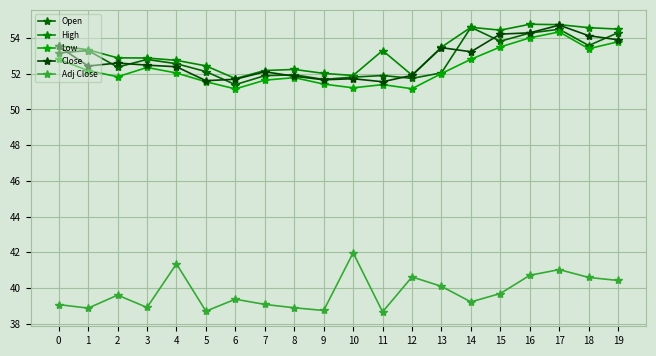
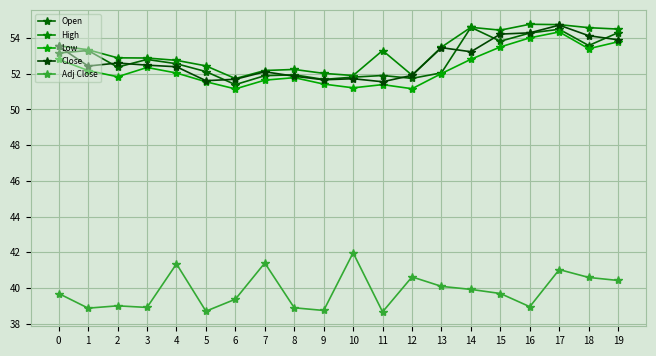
  {
    "Adj Close": {
-     "0": 39.1,
+     "0": 39.7,
      "1": 38.9,
-     "2": 39.6,
+     "2": 39.0,
      "3": 38.9,
      "4": 41.4,
      "5": 38.7,
      "6": 39.4,
-     "7": 39.1,
+     "7": 41.4,
      "8": 38.9,
      "9": 38.7,
      "10": 42.0,
      "11": 38.7,
      "12": 40.6,
      "13": 40.1,
-     "14": 39.2,
+     "14": 39.9,
      "15": 39.7,
-     "16": 40.7,
+     "16": 39.0,
      "17": 41.0,
      "18": 40.6,
      "19": 40.4
    }
  }
